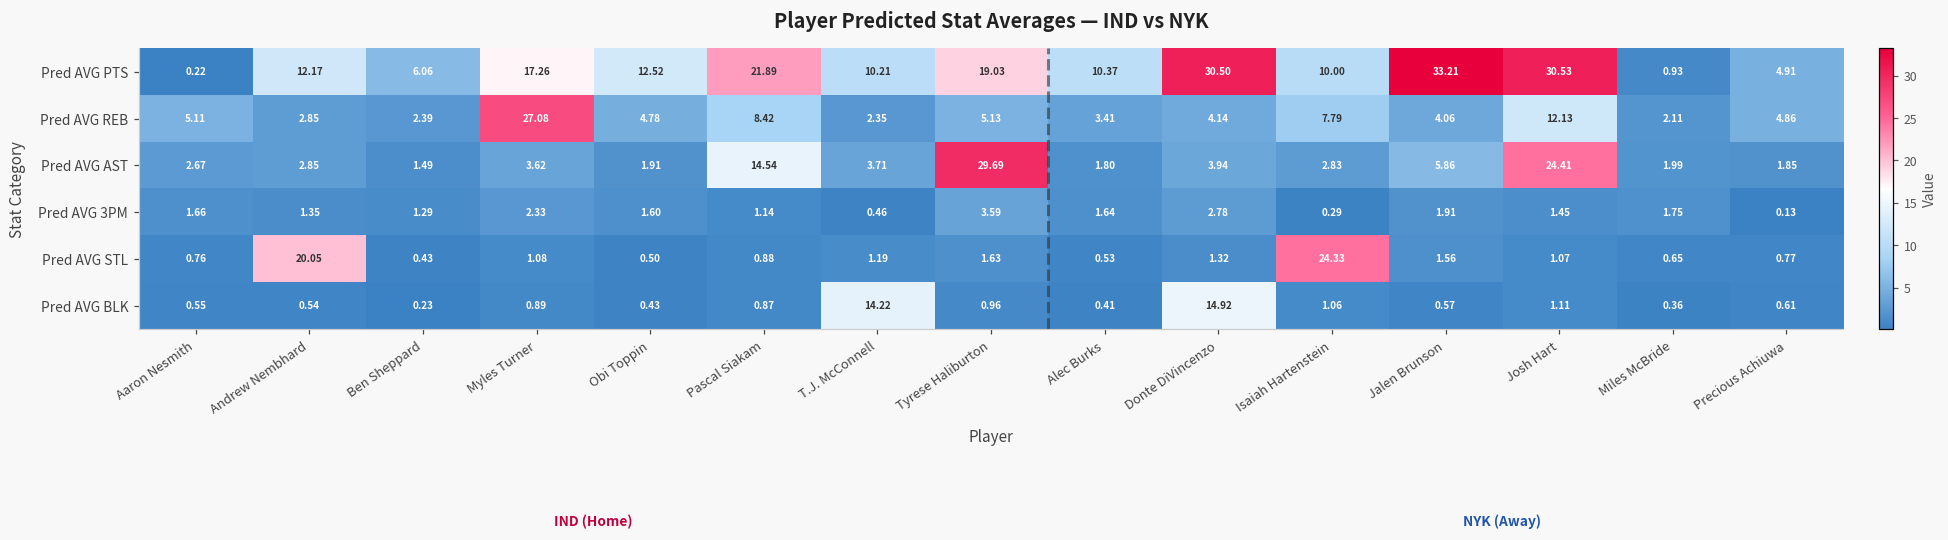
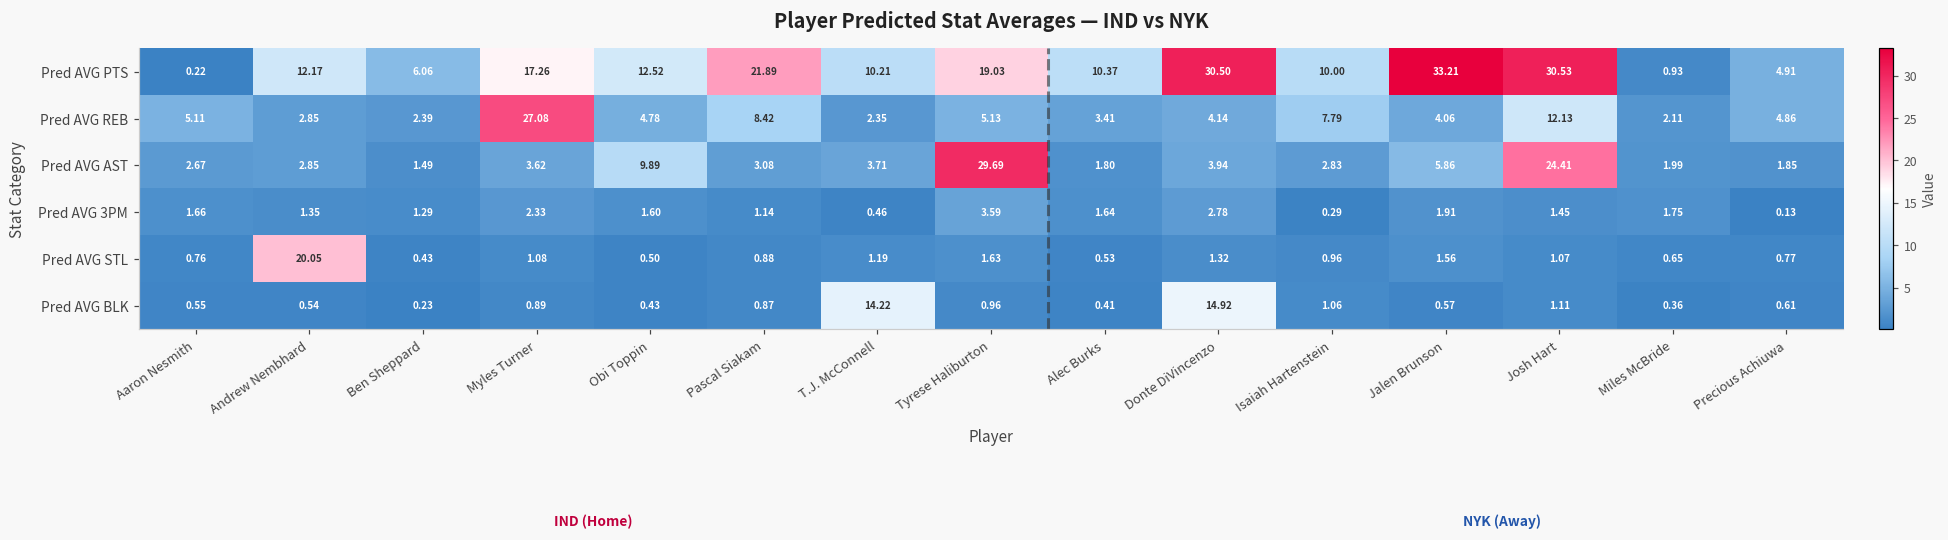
  {
    "Pred AVG PTS": {
      "Aaron Nesmith": 0.22,
      "Andrew Nembhard": 12.17,
      "Ben Sheppard": 6.06,
      "Myles Turner": 17.26,
      "Obi Toppin": 12.52,
      "Pascal Siakam": 21.89,
      "T.J. McConnell": 10.21,
      "Tyrese Haliburton": 19.03,
      "Alec Burks": 10.37,
      "Donte DiVincenzo": 30.50,
      "Isaiah Hartenstein": 10.00,
      "Jalen Brunson": 33.21,
      "Josh Hart": 30.53,
      "Miles McBride": 0.93,
      "Precious Achiuwa": 4.91
    },
    "Pred AVG REB": {
      "Aaron Nesmith": 5.11,
      "Andrew Nembhard": 2.85,
      "Ben Sheppard": 2.39,
      "Myles Turner": 27.08,
      "Obi Toppin": 4.78,
      "Pascal Siakam": 8.42,
      "T.J. McConnell": 2.35,
      "Tyrese Haliburton": 5.13,
      "Alec Burks": 3.41,
      "Donte DiVincenzo": 4.14,
      "Isaiah Hartenstein": 7.79,
      "Jalen Brunson": 4.06,
      "Josh Hart": 12.13,
      "Miles McBride": 2.11,
      "Precious Achiuwa": 4.86
    },
    "Pred AVG AST": {
      "Aaron Nesmith": 2.67,
      "Andrew Nembhard": 2.85,
      "Ben Sheppard": 1.49,
      "Myles Turner": 3.62,
-     "Obi Toppin": 1.91,
-     "Pascal Siakam": 14.54,
+     "Obi Toppin": 9.89,
+     "Pascal Siakam": 3.08,
      "T.J. McConnell": 3.71,
      "Tyrese Haliburton": 29.69,
      "Alec Burks": 1.80,
      "Donte DiVincenzo": 3.94,
      "Isaiah Hartenstein": 2.83,
      "Jalen Brunson": 5.86,
      "Josh Hart": 24.41,
      "Miles McBride": 1.99,
      "Precious Achiuwa": 1.85
    },
    "Pred AVG 3PM": {
      "Aaron Nesmith": 1.66,
      "Andrew Nembhard": 1.35,
      "Ben Sheppard": 1.29,
      "Myles Turner": 2.33,
      "Obi Toppin": 1.60,
      "Pascal Siakam": 1.14,
      "T.J. McConnell": 0.46,
      "Tyrese Haliburton": 3.59,
      "Alec Burks": 1.64,
      "Donte DiVincenzo": 2.78,
      "Isaiah Hartenstein": 0.29,
      "Jalen Brunson": 1.91,
      "Josh Hart": 1.45,
      "Miles McBride": 1.75,
      "Precious Achiuwa": 0.13
    },
    "Pred AVG STL": {
      "Aaron Nesmith": 0.76,
      "Andrew Nembhard": 20.05,
      "Ben Sheppard": 0.43,
      "Myles Turner": 1.08,
      "Obi Toppin": 0.50,
      "Pascal Siakam": 0.88,
      "T.J. McConnell": 1.19,
      "Tyrese Haliburton": 1.63,
      "Alec Burks": 0.53,
      "Donte DiVincenzo": 1.32,
-     "Isaiah Hartenstein": 24.33,
+     "Isaiah Hartenstein": 0.96,
      "Jalen Brunson": 1.56,
      "Josh Hart": 1.07,
      "Miles McBride": 0.65,
      "Precious Achiuwa": 0.77
    },
    "Pred AVG BLK": {
      "Aaron Nesmith": 0.55,
      "Andrew Nembhard": 0.54,
      "Ben Sheppard": 0.23,
      "Myles Turner": 0.89,
      "Obi Toppin": 0.43,
      "Pascal Siakam": 0.87,
      "T.J. McConnell": 14.22,
      "Tyrese Haliburton": 0.96,
      "Alec Burks": 0.41,
      "Donte DiVincenzo": 14.92,
      "Isaiah Hartenstein": 1.06,
      "Jalen Brunson": 0.57,
      "Josh Hart": 1.11,
      "Miles McBride": 0.36,
      "Precious Achiuwa": 0.61
    }
  }
